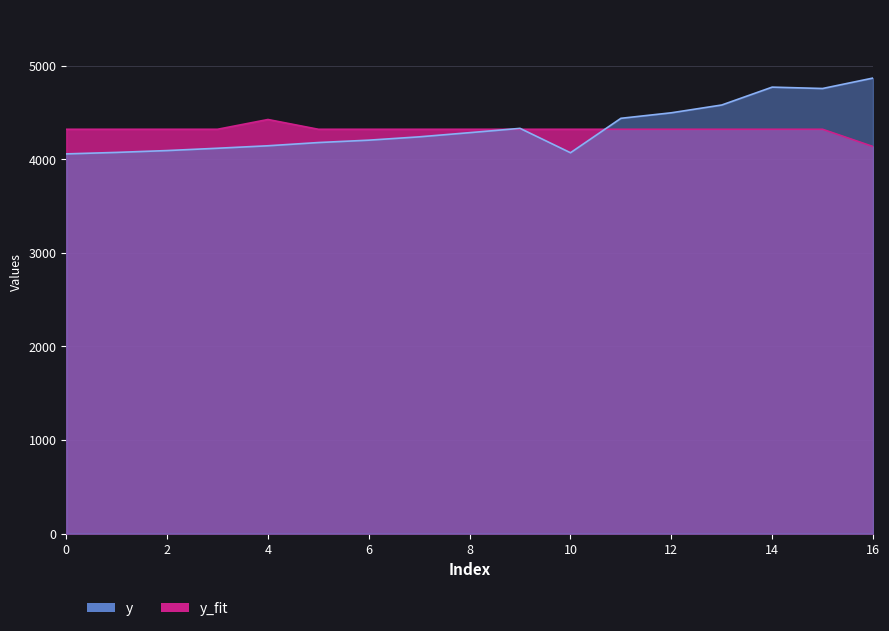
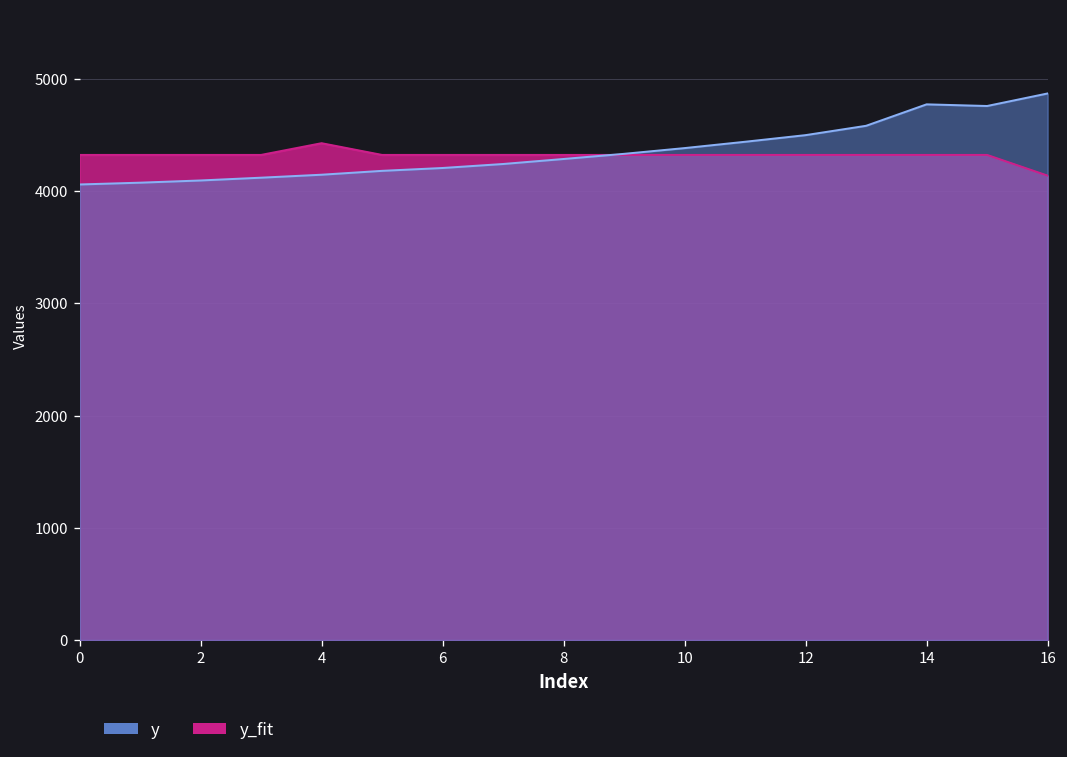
  {
    "y_fit": {
      "0": 4300,
      "2": 4300,
      "4": 4400,
      "6": 4300,
      "8": 4300,
      "10": 4300,
      "12": 4300,
      "14": 4300,
      "16": 4100
    },
    "y": {
      "0": 4100,
      "2": 4100,
      "4": 4100,
      "6": 4200,
      "8": 4300,
-     "10": 4100,
+     "10": 4400,
      "12": 4500,
      "14": 4800,
      "16": 4900
    }
  }
